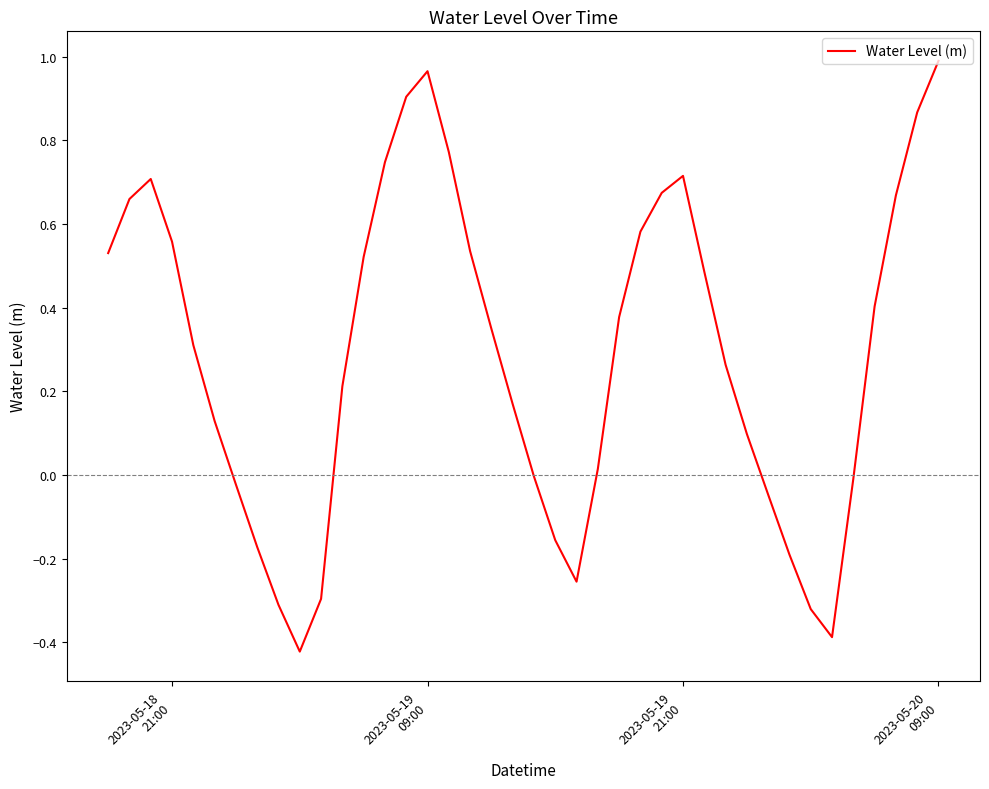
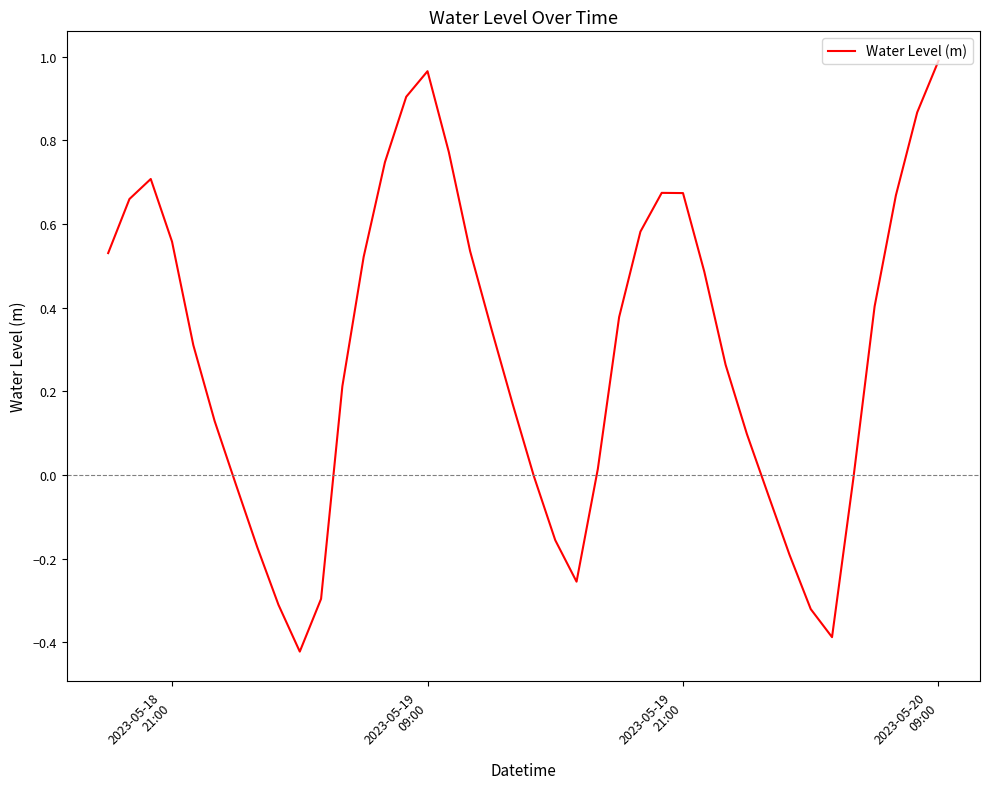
  {
    "2023-05-18 21:00": 0.56,
    "2023-05-19 09:00": 0.97,
-   "2023-05-19 21:00": 0.72
+   "2023-05-19 21:00": 0.67
  }
